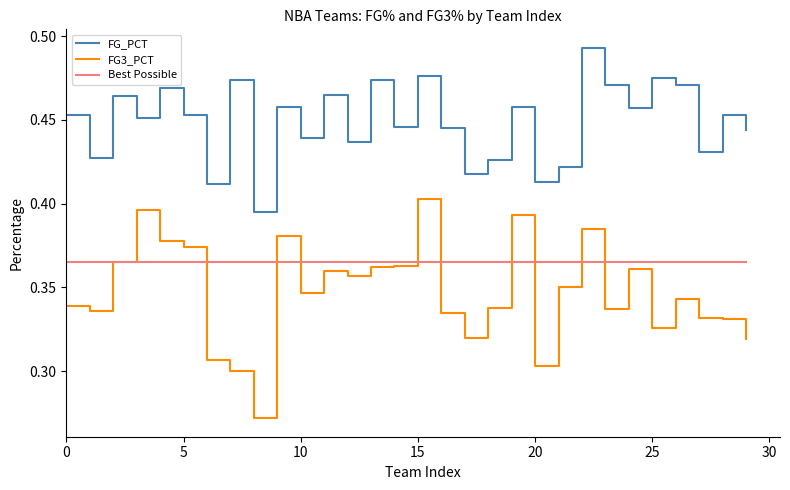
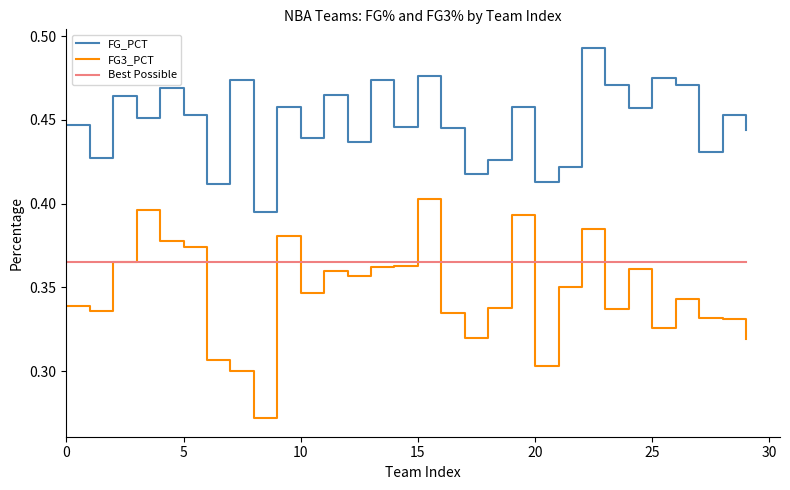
  {
    "FG_PCT": {
-     "0": 0.453,
+     "0": 0.447,
      "5": 0.453,
      "10": 0.439,
      "15": 0.476,
      "20": 0.413,
      "25": 0.475
    },
    "FG3_PCT": {
      "0": 0.339,
      "5": 0.374,
      "10": 0.347,
      "15": 0.403,
      "20": 0.303,
      "25": 0.326
    },
    "Best Possible": {
      "0": 0.365,
      "5": 0.365,
      "10": 0.365,
      "15": 0.365,
      "20": 0.365,
      "25": 0.365
    }
  }
